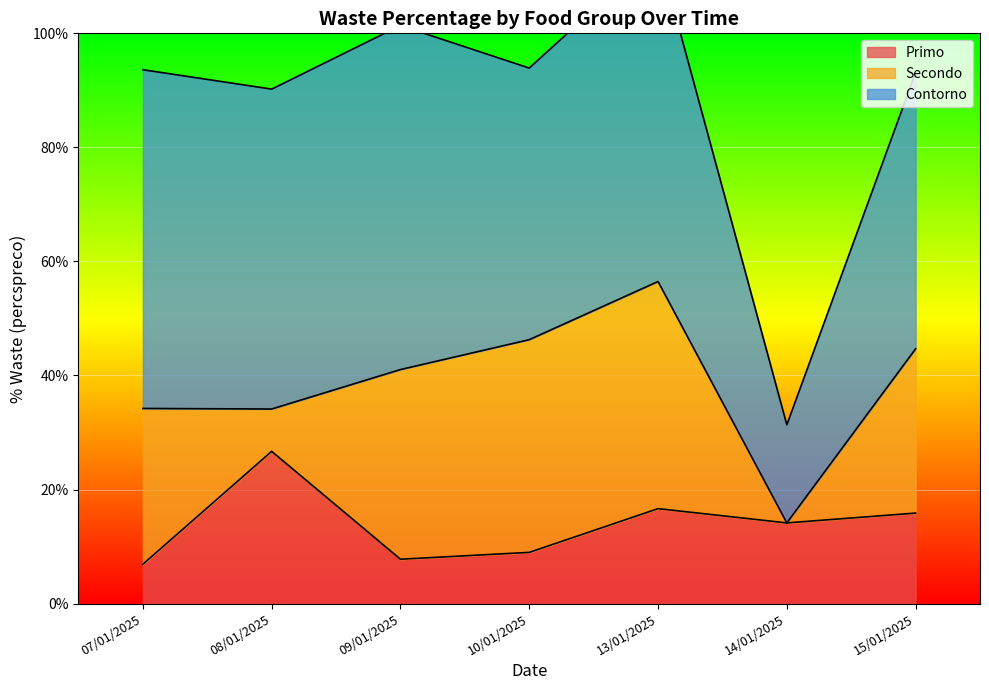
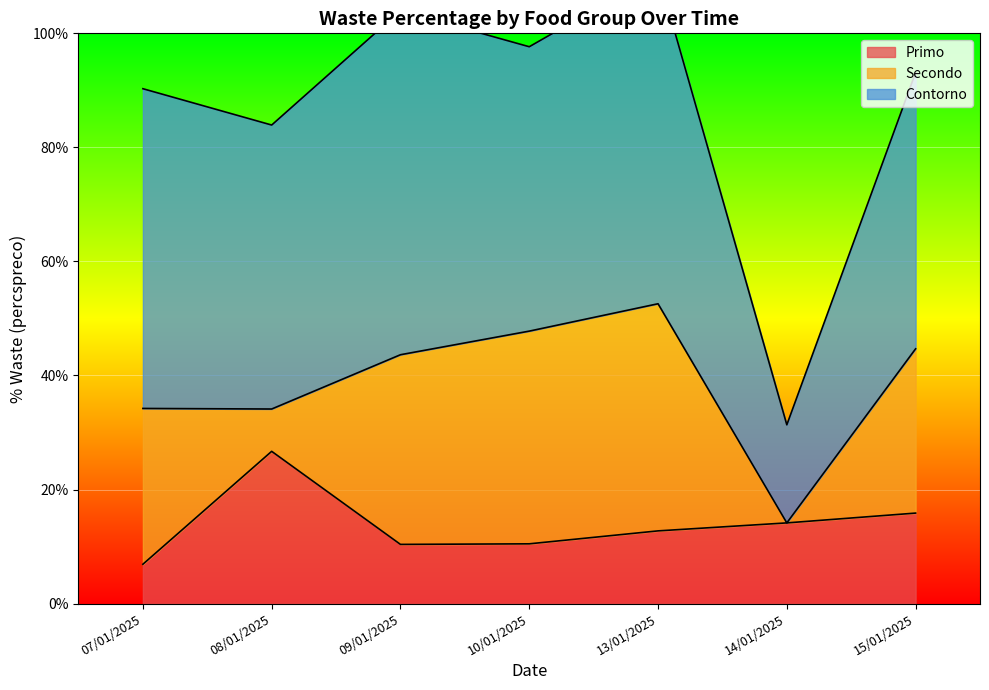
  {
    "Primo": {
      "07/01/2025": "7%",
      "08/01/2025": "27%",
-     "09/01/2025": "8%",
-     "10/01/2025": "9%",
-     "13/01/2025": "17%",
+     "09/01/2025": "10%",
+     "10/01/2025": "10%",
+     "13/01/2025": "13%",
      "15/01/2025": "16%"
    },
    "Secondo": {
      "07/01/2025": "27%",
      "08/01/2025": "7%",
      "09/01/2025": "33%",
      "10/01/2025": "37%",
      "13/01/2025": "40%",
      "15/01/2025": "29%"
    },
    "Contorno": {
-     "07/01/2025": "59%",
-     "08/01/2025": "56%",
-     "10/01/2025": "48%",
+     "07/01/2025": "56%",
+     "08/01/2025": "50%",
+     "10/01/2025": "50%",
      "14/01/2025": "17%"
    }
  }
